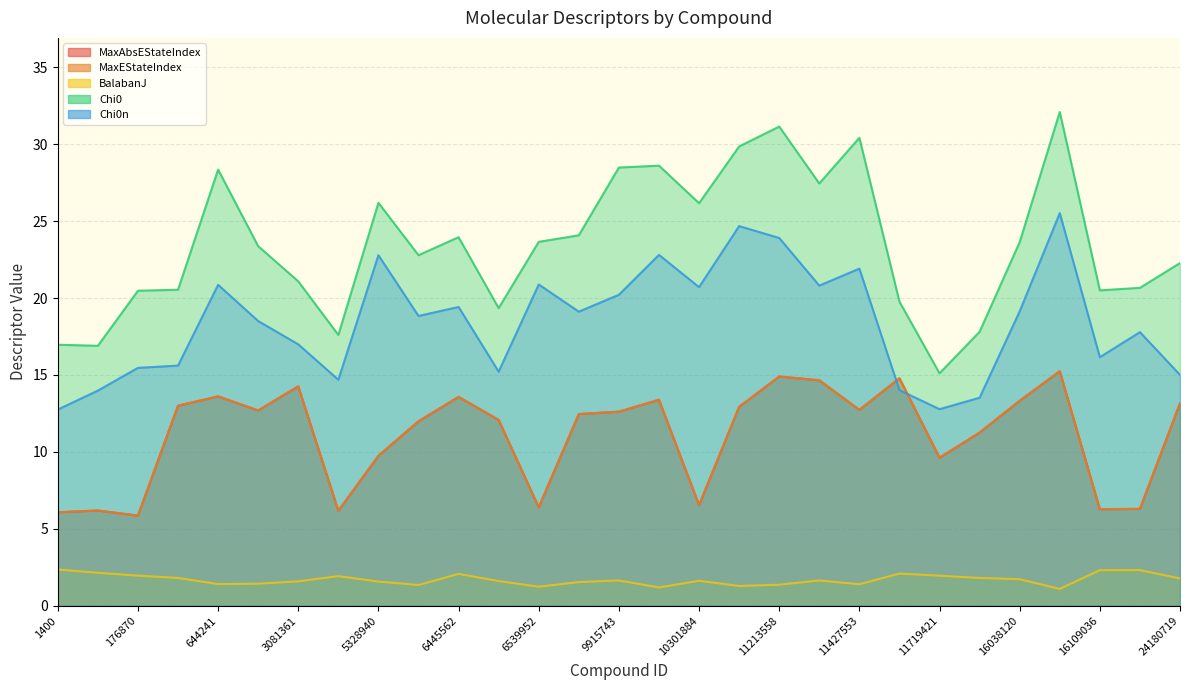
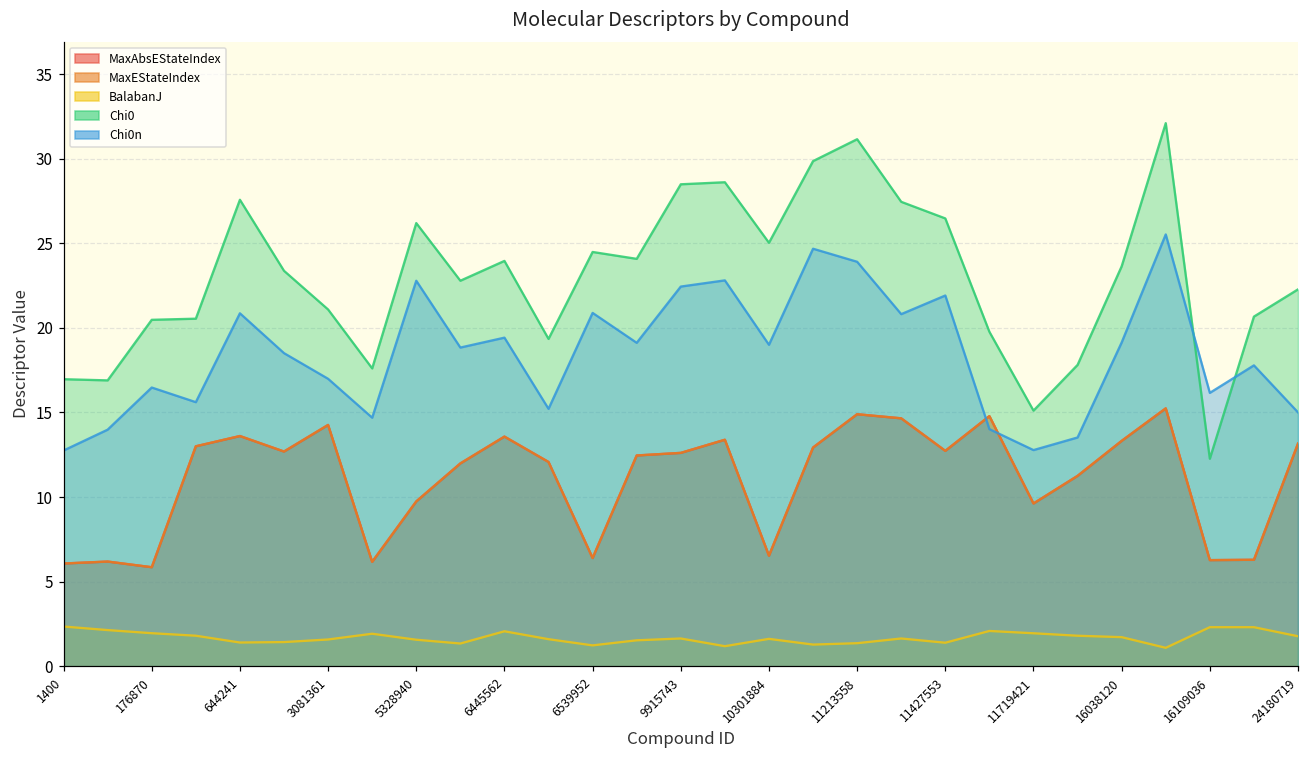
  {
    "Chi0": {
      "1400": 17.0,
      "176870": 20.5,
-     "644241": 28.4,
+     "644241": 27.6,
      "3081361": 21.1,
      "5328940": 26.2,
      "6445562": 24.0,
-     "6539952": 23.7,
+     "6539952": 24.5,
      "9915743": 28.5,
-     "10301884": 26.2,
+     "10301884": 25.0,
      "11213558": 31.1,
-     "11427553": 30.4,
+     "11427553": 26.5,
      "11719421": 15.1,
      "16038120": 23.6,
-     "16109036": 20.5,
+     "16109036": 12.3,
      "24180719": 22.3
    },
    "Chi0n": {
      "1400": 12.8,
-     "176870": 15.5,
+     "176870": 16.5,
      "644241": 20.9,
      "3081361": 17.0,
      "5328940": 22.8,
      "6445562": 19.4,
      "6539952": 20.9,
-     "9915743": 20.2,
-     "10301884": 20.7,
+     "9915743": 22.4,
+     "10301884": 19.0,
      "11213558": 23.9,
      "11427553": 21.9,
      "11719421": 12.8,
      "16038120": 19.1,
      "16109036": 16.2,
      "24180719": 15.0
    }
  }
